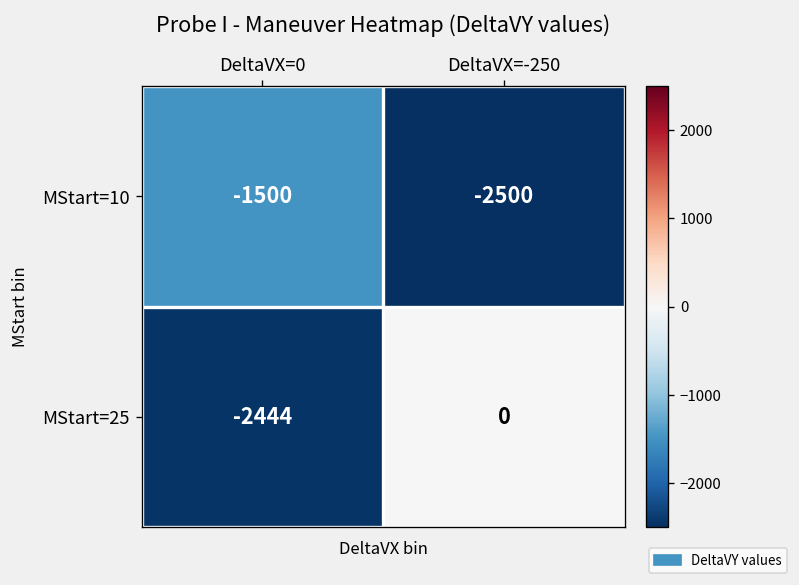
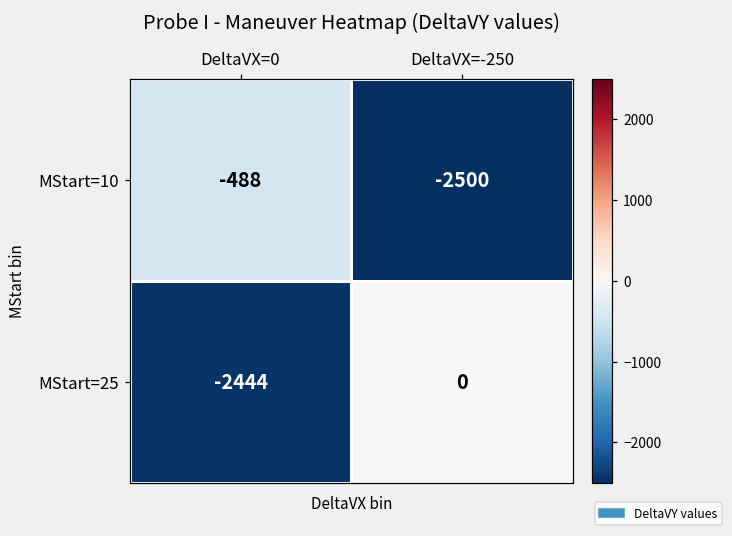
  {
    "MStart=10": {
-     "DeltaVX=0": -1500,
+     "DeltaVX=0": -488,
      "DeltaVX=-250": -2500
    },
    "MStart=25": {
      "DeltaVX=0": -2444,
      "DeltaVX=-250": 0
    }
  }
